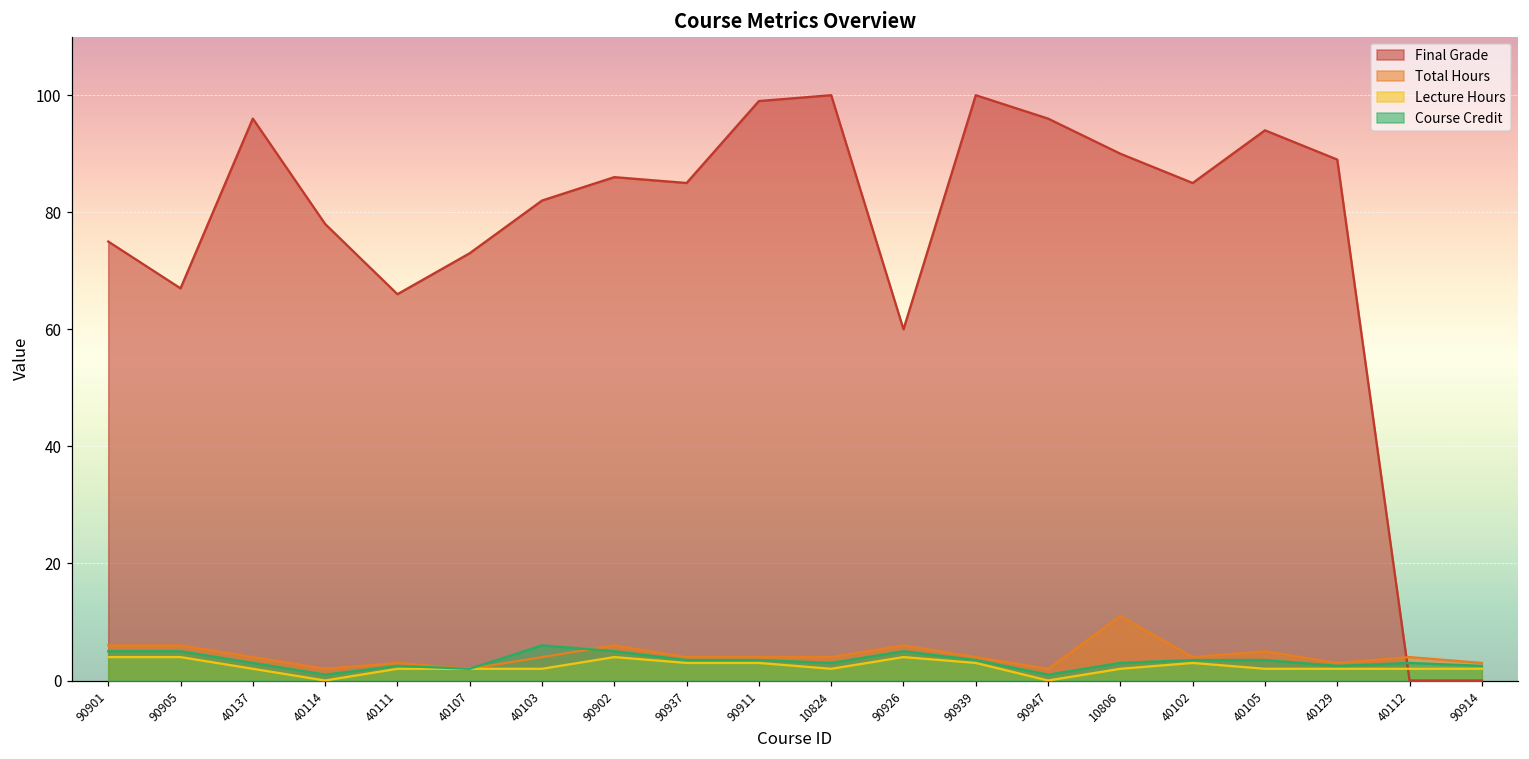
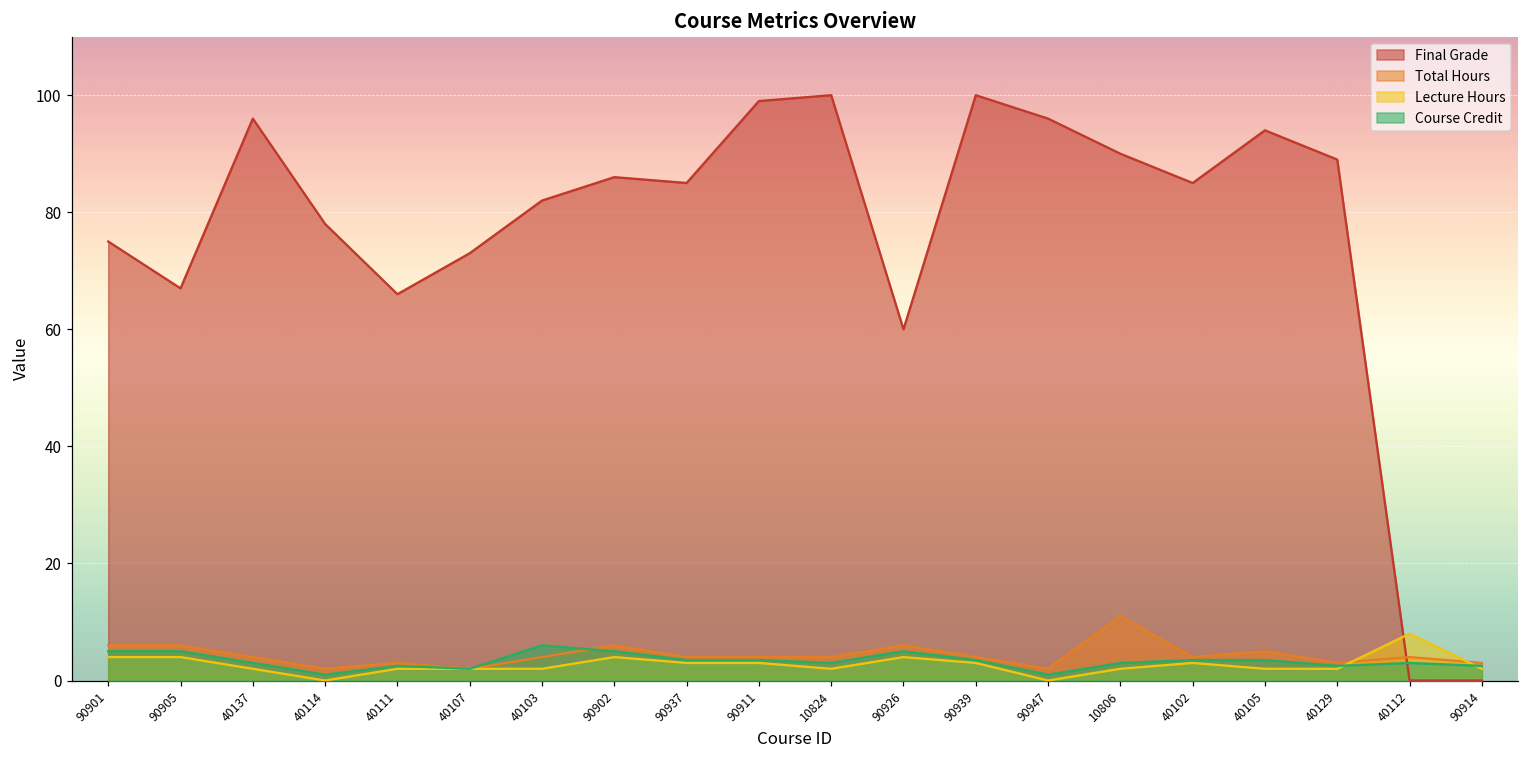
  {
    "Final Grade": {
      "90901": 75,
      "90905": 67,
      "40137": 96,
      "40114": 78,
      "40111": 66,
      "40107": 73,
      "40103": 82,
      "90902": 86,
      "90937": 85,
      "90911": 99,
      "10824": 100,
      "90926": 60,
      "90939": 100,
      "90947": 96,
      "10806": 90,
      "40102": 85,
      "40105": 94,
      "40129": 89,
      "40112": 0,
      "90914": 0
    },
    "Total Hours": {
      "90901": 6,
      "90905": 6,
      "40137": 4,
      "40114": 2,
      "40111": 3,
      "40103": 4,
      "90902": 6,
      "90937": 4,
      "90911": 4,
      "10824": 4,
      "90926": 6,
      "90939": 4,
      "90947": 2,
      "10806": 11,
      "40102": 4,
      "40105": 5,
      "40129": 3,
      "40112": 4,
      "90914": 3
    },
    "Lecture Hours": {
      "90901": 4,
      "90905": 4,
      "40137": 2,
      "40114": 0,
      "40111": 2,
      "40103": 2,
      "90902": 4,
      "90937": 3,
      "90911": 3,
      "10824": 2,
      "90926": 4,
      "90939": 3,
      "90947": 0,
      "10806": 2,
      "40102": 3,
      "40105": 2,
      "40129": 2,
-     "40112": 2,
+     "40112": 8,
      "90914": 2
    },
    "Course Credit": {
      "90901": 5,
      "90905": 5,
      "40137": 3,
      "40114": 1,
      "40111": 3,
      "40103": 6,
      "90902": 5,
      "90937": 4,
      "90911": 4,
      "10824": 3,
      "90926": 5,
      "90939": 4,
      "90947": 1,
      "10806": 3,
      "40102": 4,
      "40105": 4,
      "40129": 3,
      "40112": 3,
      "90914": 3
    }
  }
